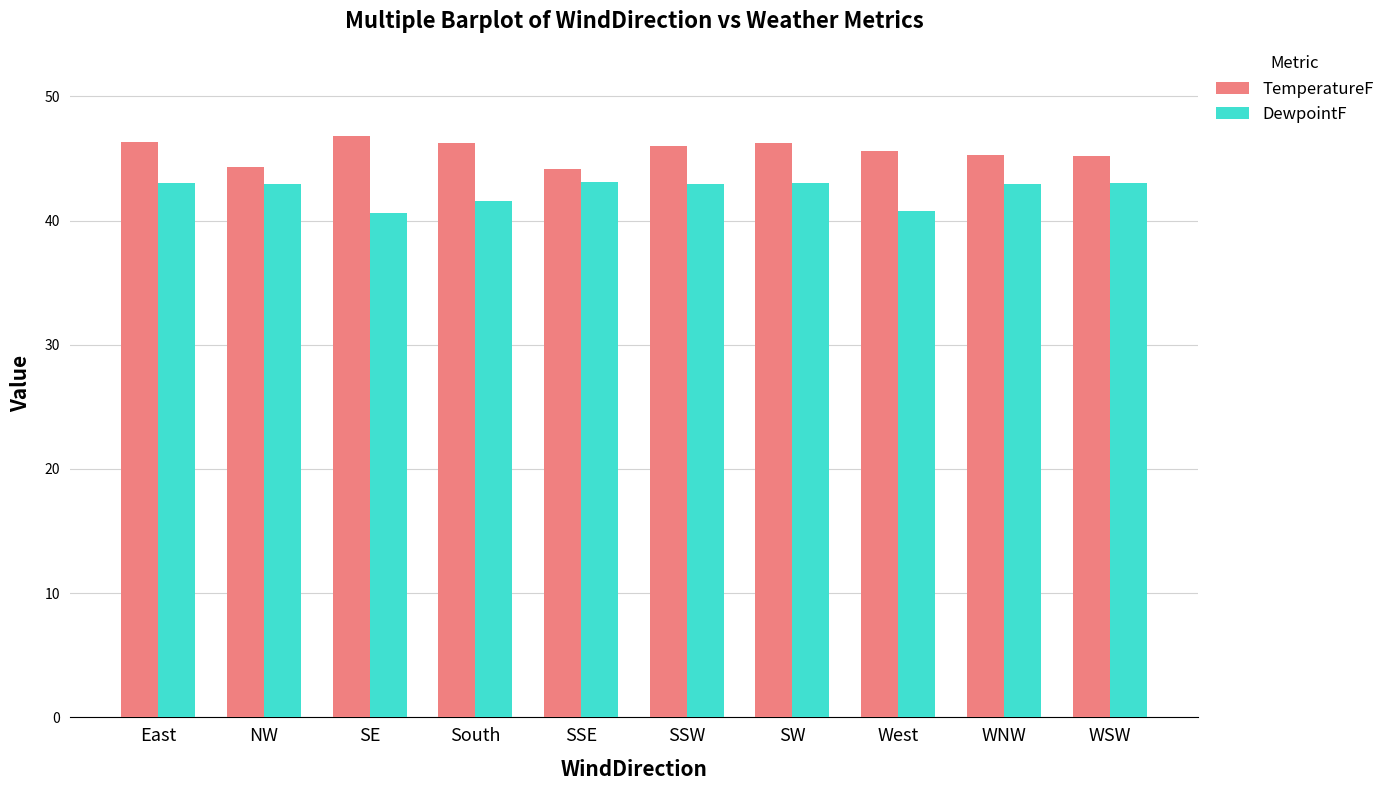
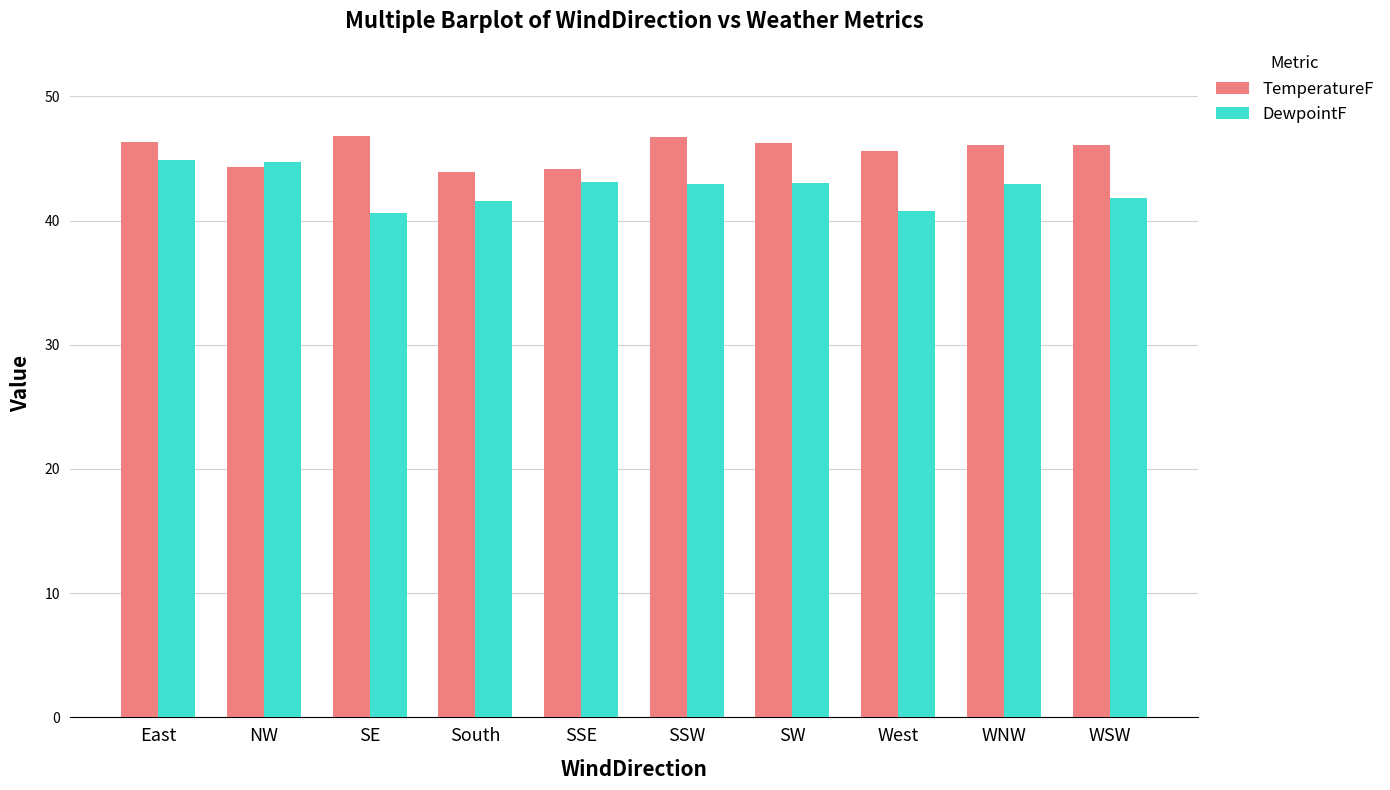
  {
    "TemperatureF": {
      "East": 46.3,
      "NW": 44.3,
      "SE": 46.8,
-     "South": 46.3,
+     "South": 43.9,
      "SSE": 44.1,
-     "SSW": 46.0,
+     "SSW": 46.7,
      "SW": 46.2,
      "West": 45.6,
-     "WNW": 45.3,
-     "WSW": 45.2
+     "WNW": 46.1,
+     "WSW": 46.1
    },
    "DewpointF": {
-     "East": 43.1,
-     "NW": 42.9,
+     "East": 44.8,
+     "NW": 44.7,
      "SE": 40.6,
      "South": 41.6,
      "SSE": 43.1,
      "SSW": 42.9,
      "SW": 43.0,
      "West": 40.8,
      "WNW": 43.0,
-     "WSW": 43.0
+     "WSW": 41.8
    }
  }
